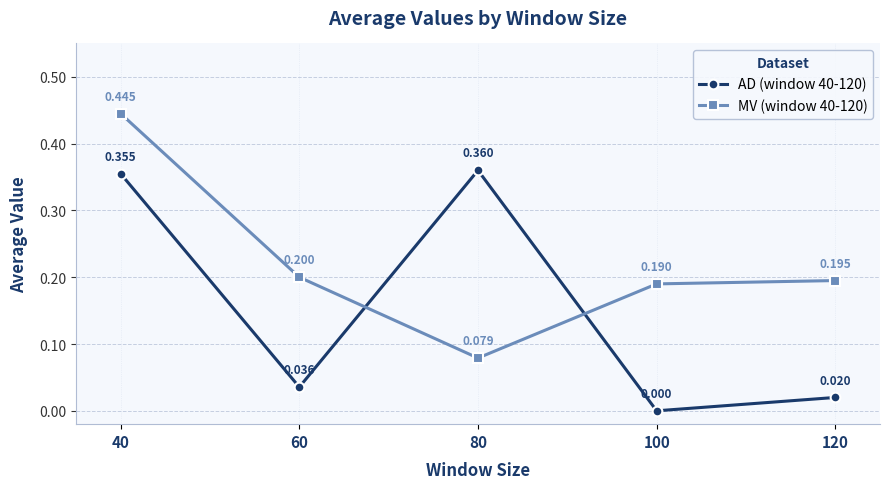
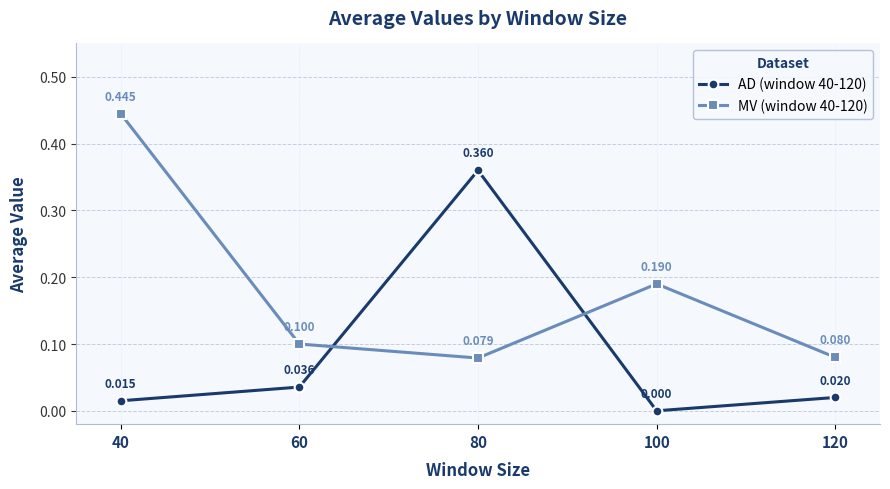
  {
    "AD (window 40-120)": {
-     "40": 0.355,
+     "40": 0.015,
      "60": 0.036,
      "80": 0.360,
      "100": 0.000,
      "120": 0.020
    },
    "MV (window 40-120)": {
      "40": 0.445,
-     "60": 0.200,
+     "60": 0.100,
      "80": 0.079,
      "100": 0.190,
-     "120": 0.195
+     "120": 0.080
    }
  }
